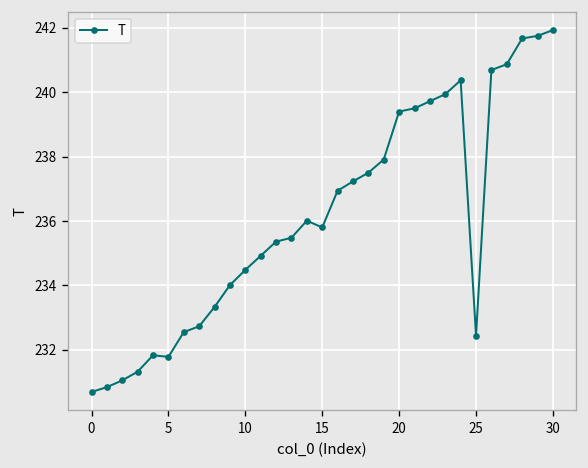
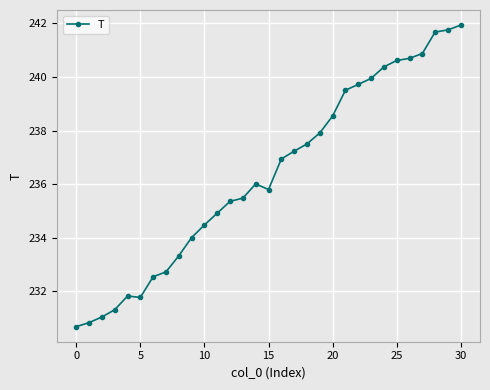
  {
    "0": 230.7,
    "5": 231.8,
    "10": 234.5,
    "15": 235.8,
-   "20": 239.4,
-   "25": 232.4,
+   "20": 238.5,
+   "25": 240.6,
    "30": 241.9
  }
